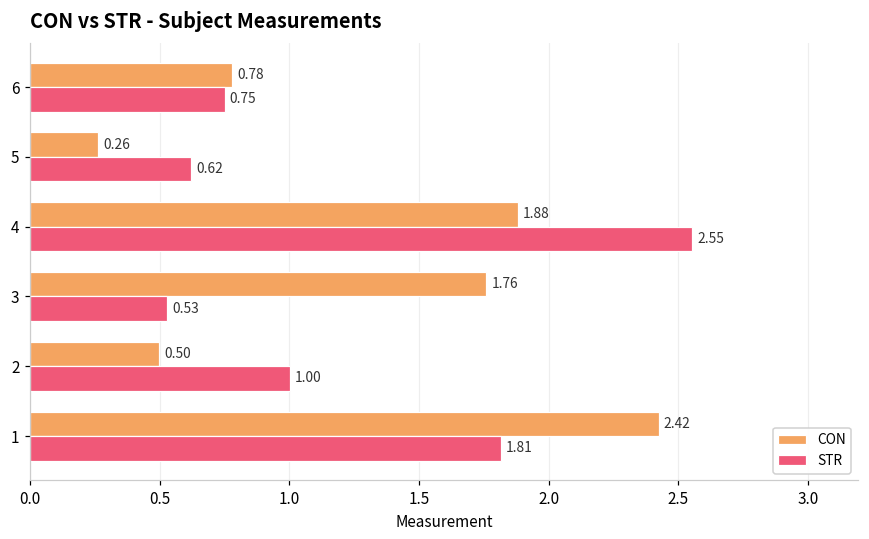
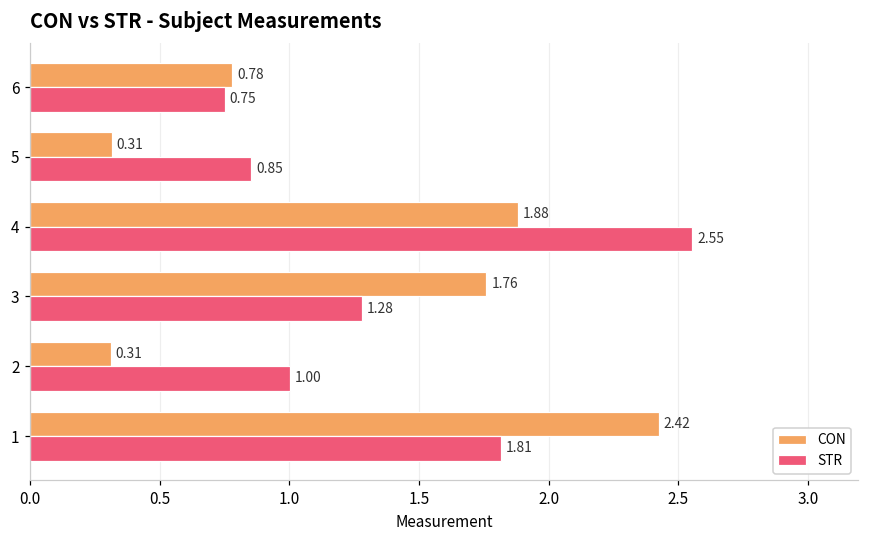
  {
    "CON": {
      "6": 0.78,
-     "5": 0.26,
+     "5": 0.31,
      "4": 1.88,
      "3": 1.76,
-     "2": 0.50,
+     "2": 0.31,
      "1": 2.42
    },
    "STR": {
      "6": 0.75,
-     "5": 0.62,
+     "5": 0.85,
      "4": 2.55,
-     "3": 0.53,
+     "3": 1.28,
      "2": 1.00,
      "1": 1.81
    }
  }
